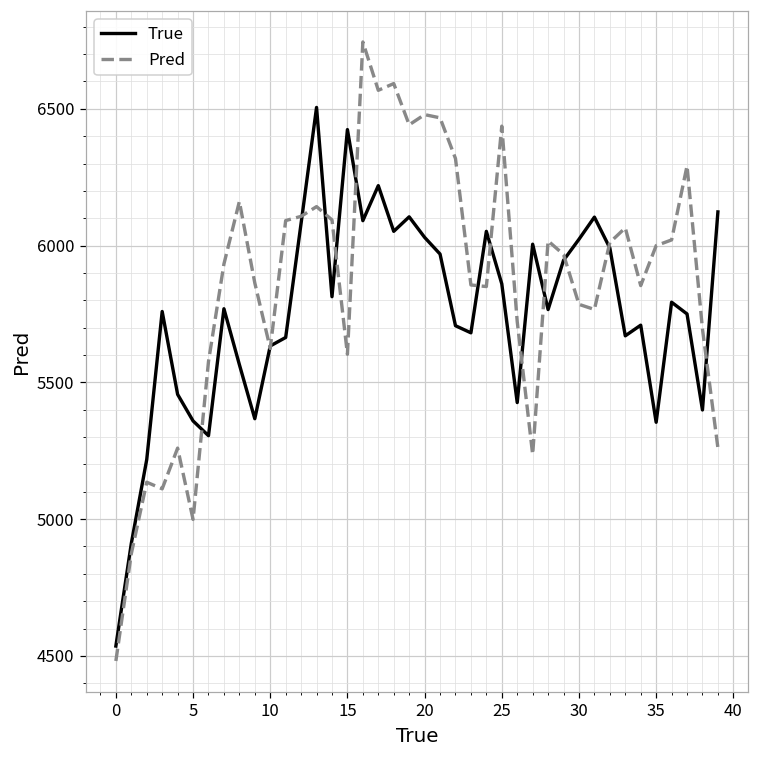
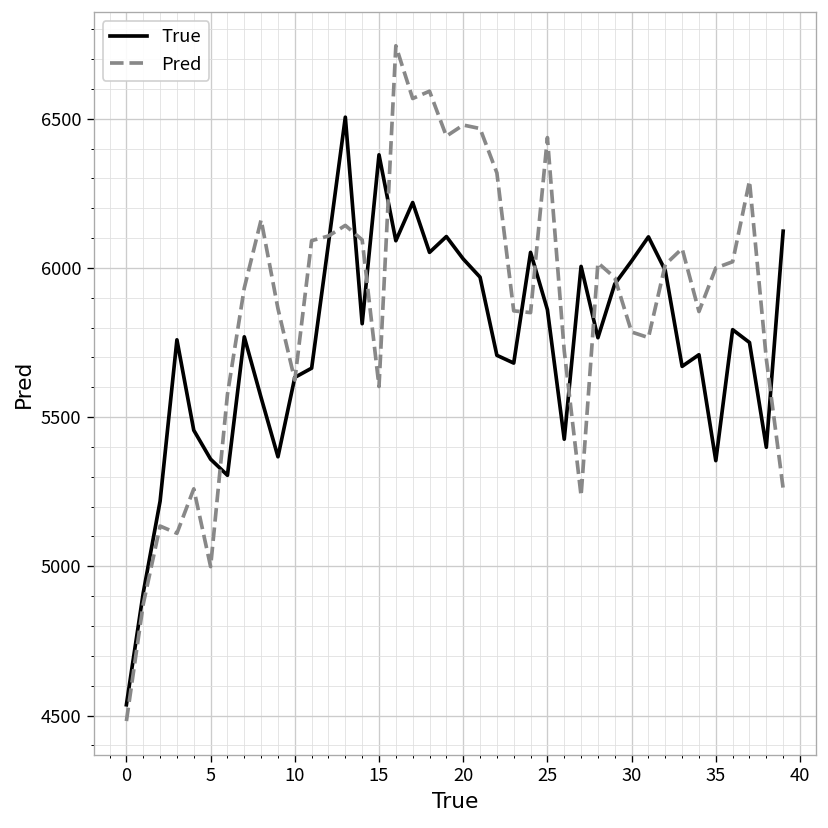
  {
    "True": {
      "0": 4540,
      "5": 5360,
-     "15": 6420,
+     "15": 6380,
      "20": 6030,
      "25": 5860,
      "30": 6020,
      "35": 5350
    },
    "Pred": {
      "0": 4480,
      "5": 5000,
      "15": 5600,
      "20": 6480,
      "25": 6440,
      "30": 5790,
      "35": 6000
    }
  }
